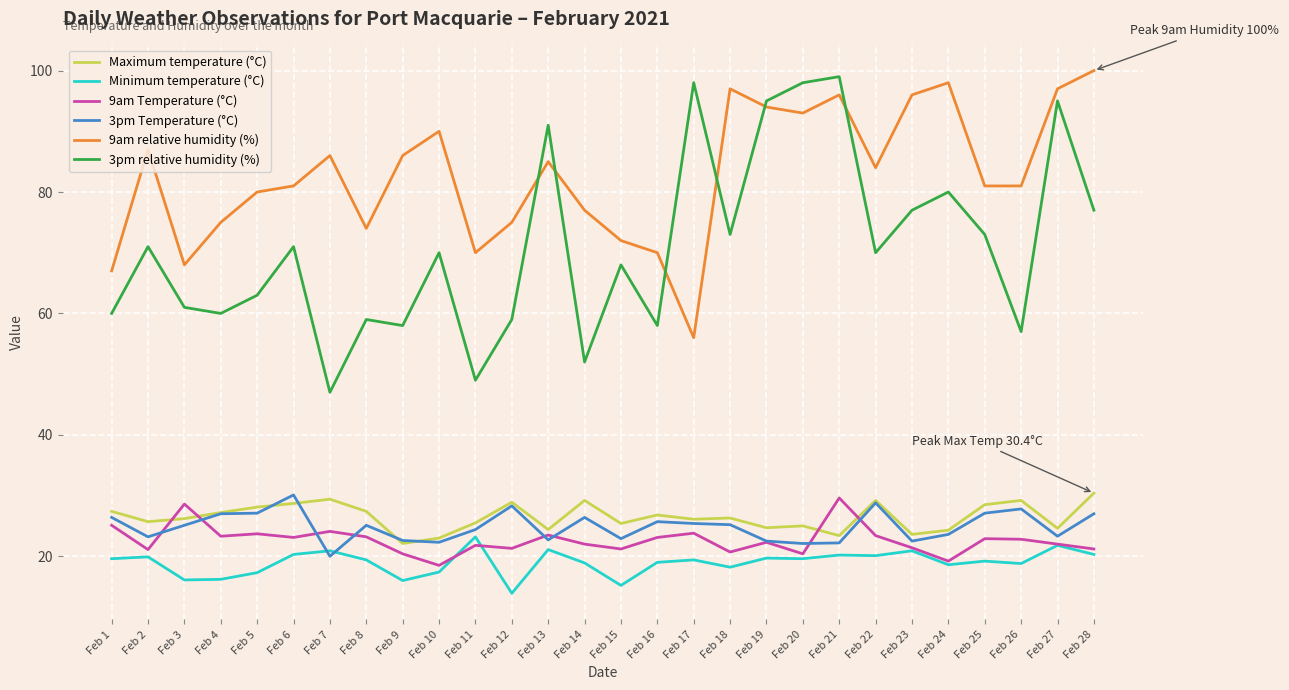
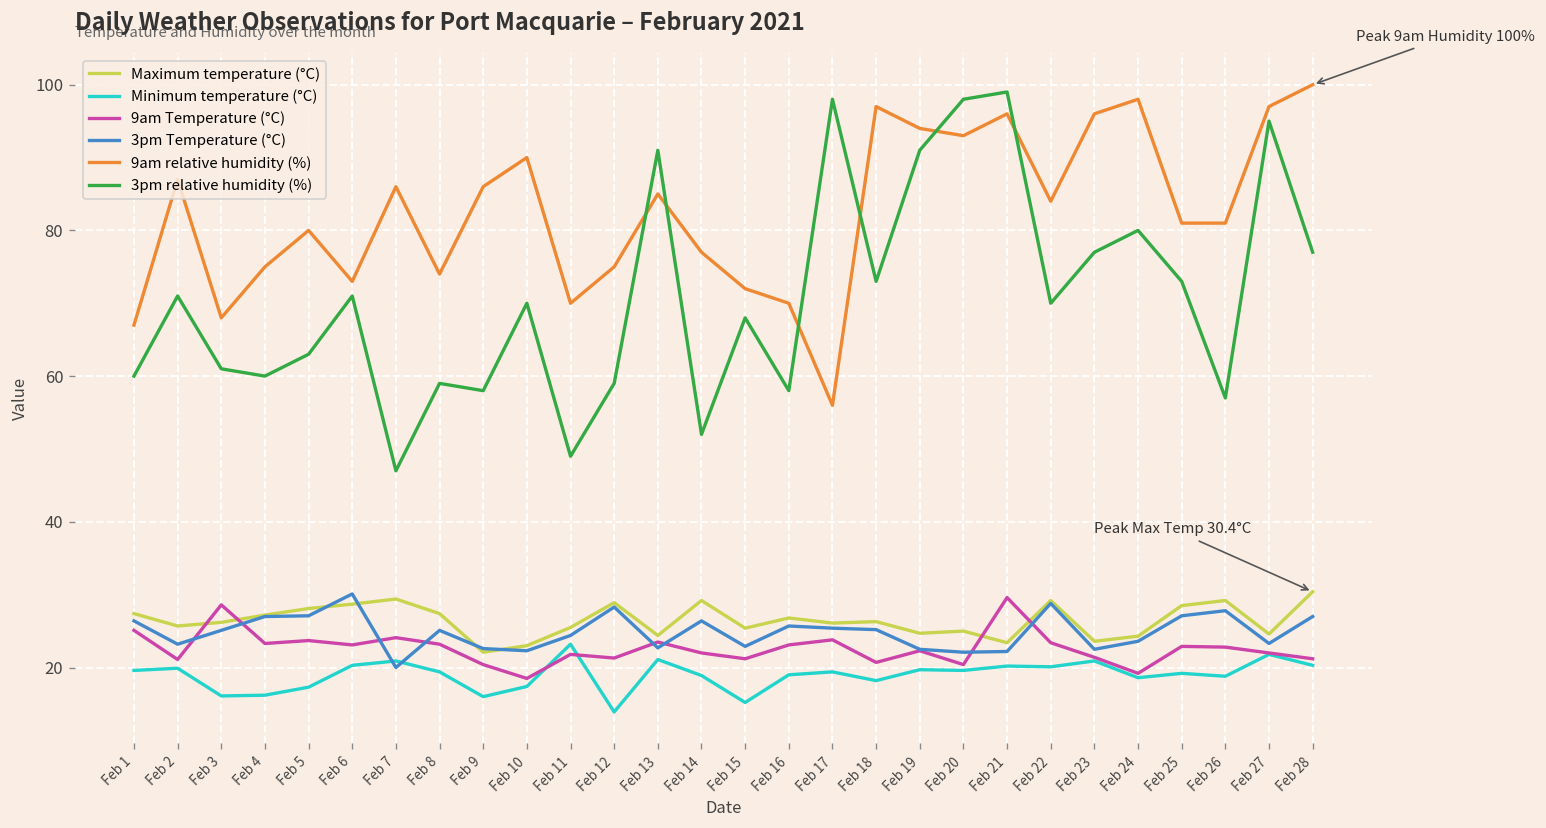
  {
    "Maximum temperature (°C)": {
      "Feb 28": "30.4°C"
    },
    "Minimum temperature (°C)": {
      "Feb 1": "20",
      "Feb 2": "20",
      "Feb 3": "16",
      "Feb 4": "16",
      "Feb 5": "17",
      "Feb 6": "20",
      "Feb 7": "21",
      "Feb 8": "19",
      "Feb 9": "16",
      "Feb 10": "17",
      "Feb 11": "23",
      "Feb 12": "14",
      "Feb 13": "21",
      "Feb 14": "19",
      "Feb 15": "15",
      "Feb 16": "19",
      "Feb 17": "19",
      "Feb 18": "18",
      "Feb 19": "20",
      "Feb 20": "20",
      "Feb 21": "20",
      "Feb 22": "20",
      "Feb 23": "21",
      "Feb 24": "19",
      "Feb 25": "19",
      "Feb 26": "19",
      "Feb 28": "20"
    },
    "9am Temperature (°C)": {
      "Feb 1": "25",
      "Feb 2": "21",
      "Feb 3": "29",
      "Feb 4": "23",
      "Feb 5": "24",
      "Feb 6": "23",
      "Feb 7": "24",
      "Feb 8": "23",
      "Feb 9": "20",
      "Feb 10": "19",
      "Feb 11": "22",
      "Feb 12": "21",
      "Feb 13": "24",
      "Feb 14": "22",
      "Feb 15": "21",
      "Feb 16": "23",
      "Feb 17": "24",
      "Feb 18": "21",
      "Feb 20": "20",
      "Feb 21": "30",
      "Feb 22": "23",
      "Feb 23": "21",
      "Feb 24": "19",
      "Feb 25": "23",
      "Feb 26": "23",
      "Feb 28": "21"
    },
    "3pm Temperature (°C)": {
      "Feb 1": "26",
      "Feb 2": "23",
      "Feb 3": "25",
      "Feb 5": "27",
      "Feb 6": "30",
      "Feb 7": "20",
      "Feb 8": "25",
      "Feb 9": "23",
      "Feb 10": "22",
      "Feb 11": "24",
      "Feb 12": "28",
      "Feb 13": "23",
      "Feb 14": "26",
      "Feb 15": "23",
      "Feb 16": "26",
      "Feb 17": "25",
      "Feb 18": "25",
      "Feb 20": "22",
      "Feb 21": "22",
      "Feb 23": "23",
      "Feb 24": "24",
      "Feb 25": "27",
      "Feb 26": "28",
      "Feb 27": "23",
      "Feb 28": "27"
    },
    "9am relative humidity (%)": {
      "Feb 1": "67",
      "Feb 3": "68",
      "Feb 4": "75",
      "Feb 5": "80",
-     "Feb 6": "81",
+     "Feb 6": "73",
      "Feb 7": "86",
      "Feb 8": "74",
      "Feb 9": "86",
      "Feb 10": "90",
      "Feb 11": "70",
      "Feb 12": "75",
      "Feb 13": "85",
      "Feb 14": "77",
      "Feb 15": "72",
      "Feb 16": "70",
      "Feb 17": "56",
      "Feb 18": "97",
      "Feb 19": "94",
      "Feb 20": "93",
      "Feb 21": "96",
      "Feb 22": "84",
      "Feb 23": "96",
      "Feb 24": "98",
      "Feb 25": "81",
      "Feb 26": "81",
      "Feb 27": "97"
    },
    "3pm relative humidity (%)": {
      "Feb 1": "60",
      "Feb 2": "71",
      "Feb 3": "61",
      "Feb 4": "60",
      "Feb 5": "63",
      "Feb 6": "71",
      "Feb 7": "47",
      "Feb 8": "59",
      "Feb 9": "58",
      "Feb 10": "70",
      "Feb 11": "49",
      "Feb 12": "59",
      "Feb 13": "91",
      "Feb 14": "52",
      "Feb 15": "68",
      "Feb 16": "58",
      "Feb 17": "98",
      "Feb 18": "73",
-     "Feb 19": "95",
+     "Feb 19": "91",
      "Feb 20": "98",
      "Feb 21": "99",
      "Feb 22": "70",
      "Feb 23": "77",
      "Feb 24": "80",
      "Feb 25": "73",
      "Feb 26": "57",
      "Feb 27": "95",
      "Feb 28": "77"
    }
  }
